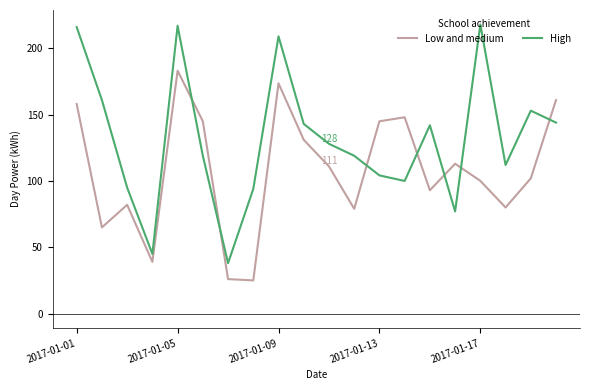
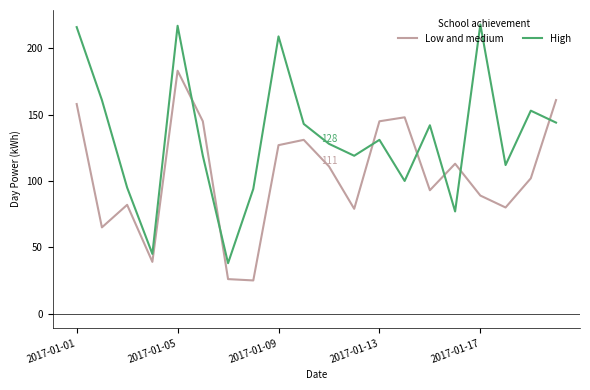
  {
    "Low and medium": {
      "2017-01-01": 158,
      "2017-01-05": 183,
-     "2017-01-09": 174,
+     "2017-01-09": 127,
      "2017-01-13": 145,
-     "2017-01-17": 100
+     "2017-01-17": 89
    },
    "High": {
      "2017-01-01": 216,
      "2017-01-05": 217,
      "2017-01-09": 209,
-     "2017-01-13": 104,
+     "2017-01-13": 131,
      "2017-01-17": 218
    }
  }
